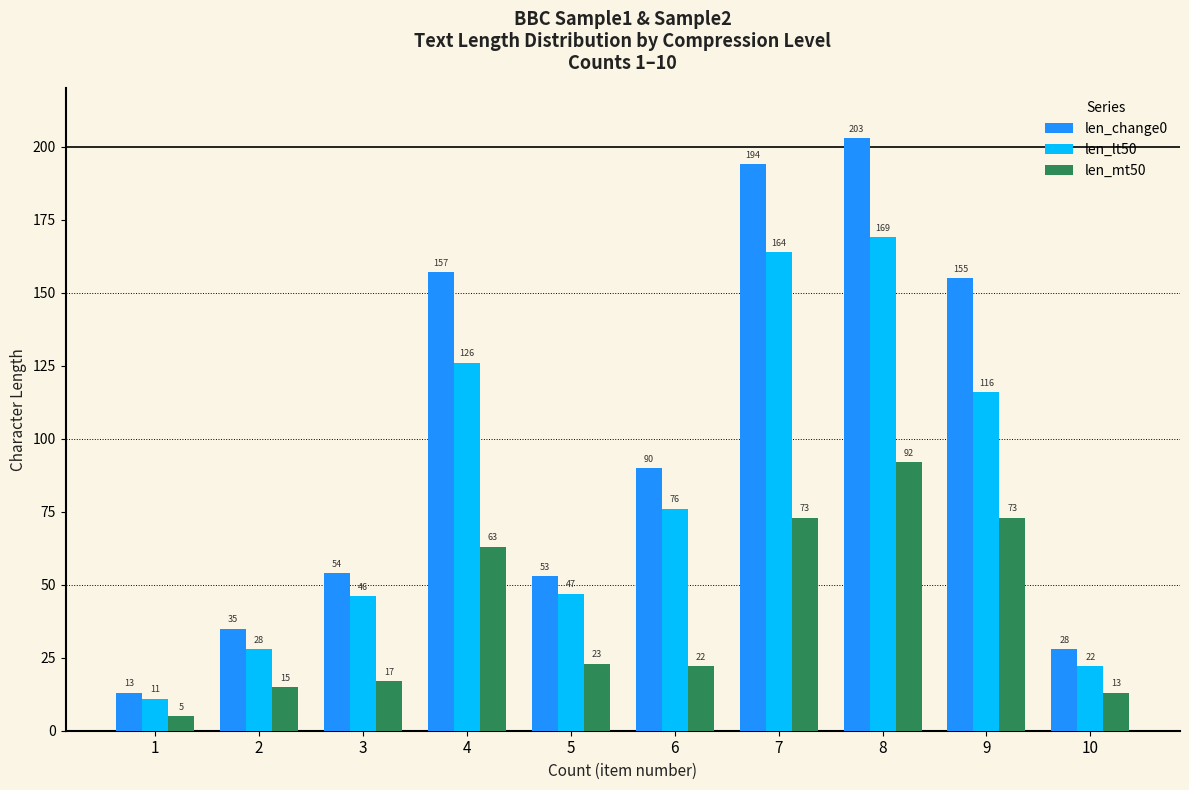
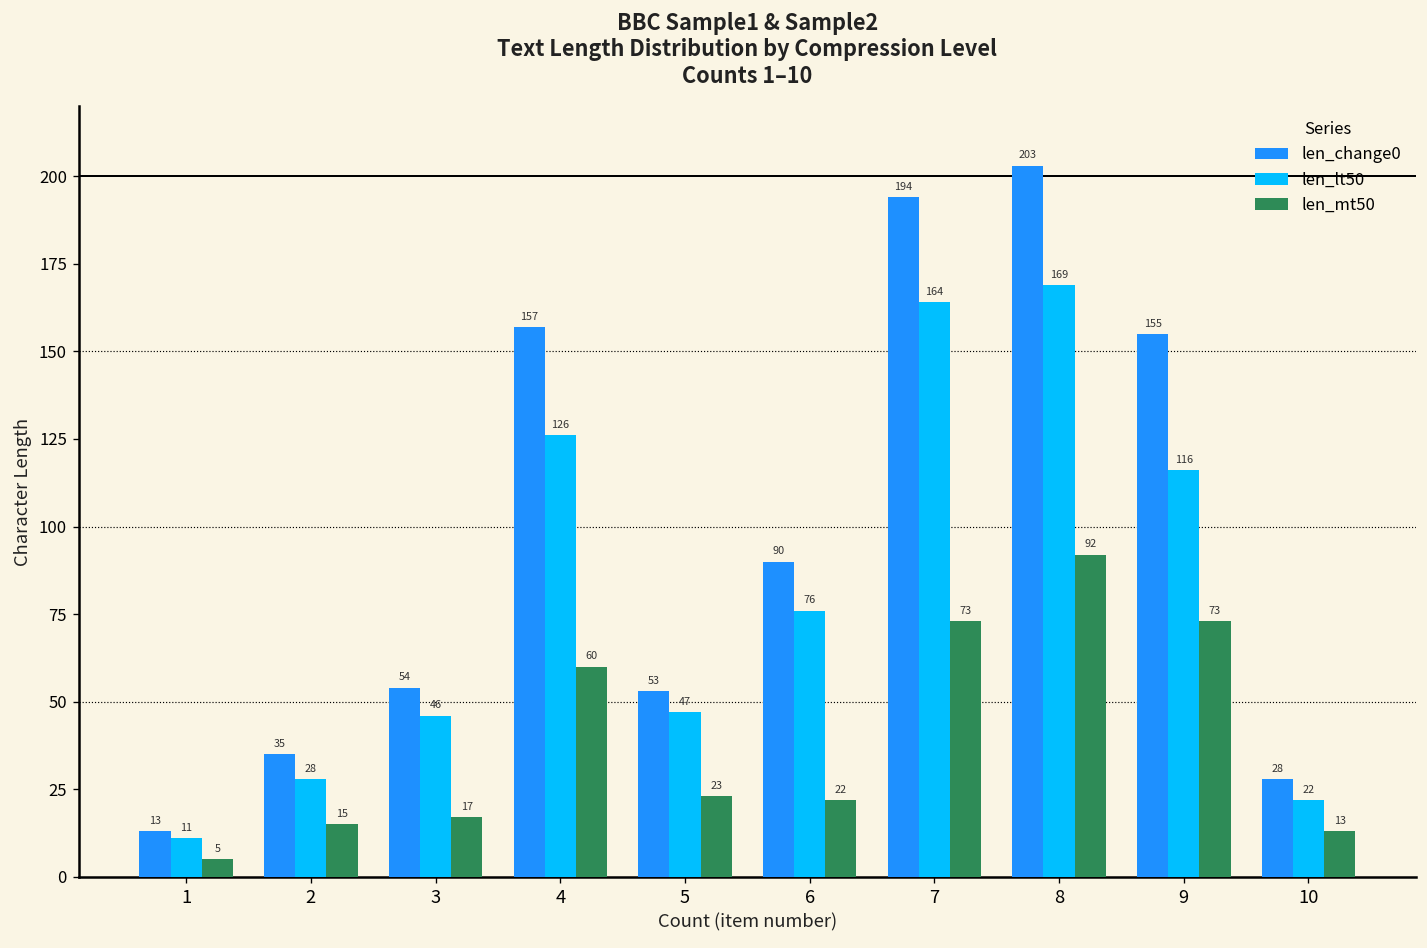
  {
    "len_mt50": {
      "1": 5,
      "2": 15,
      "3": 17,
-     "4": 63,
+     "4": 60,
      "5": 23,
      "6": 22,
      "7": 73,
      "8": 92,
      "9": 73,
      "10": 13
    }
  }
